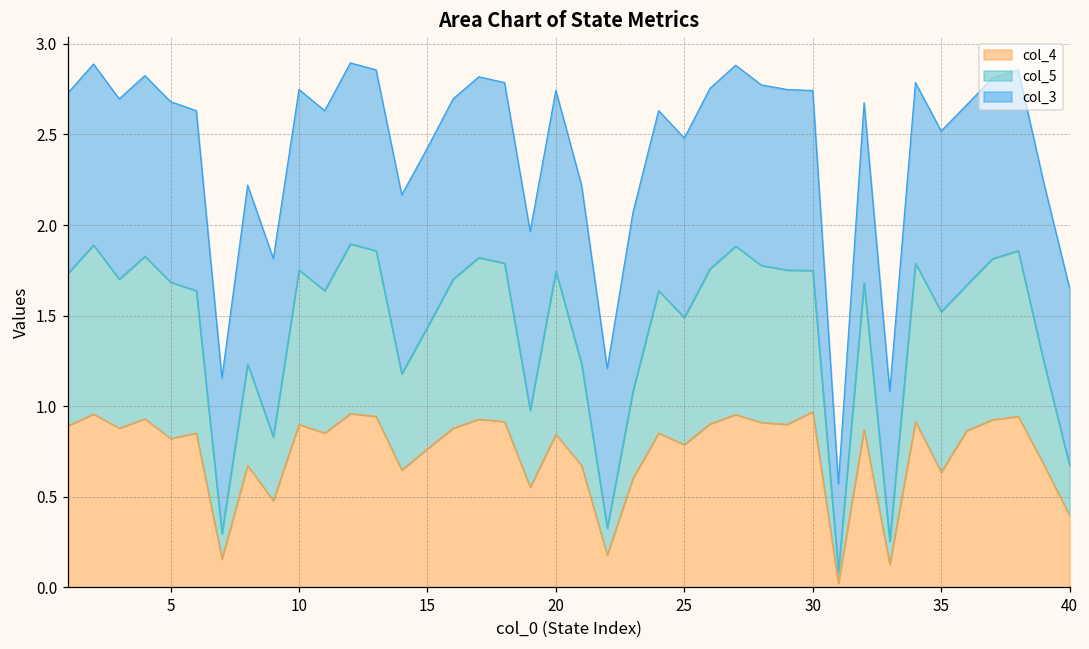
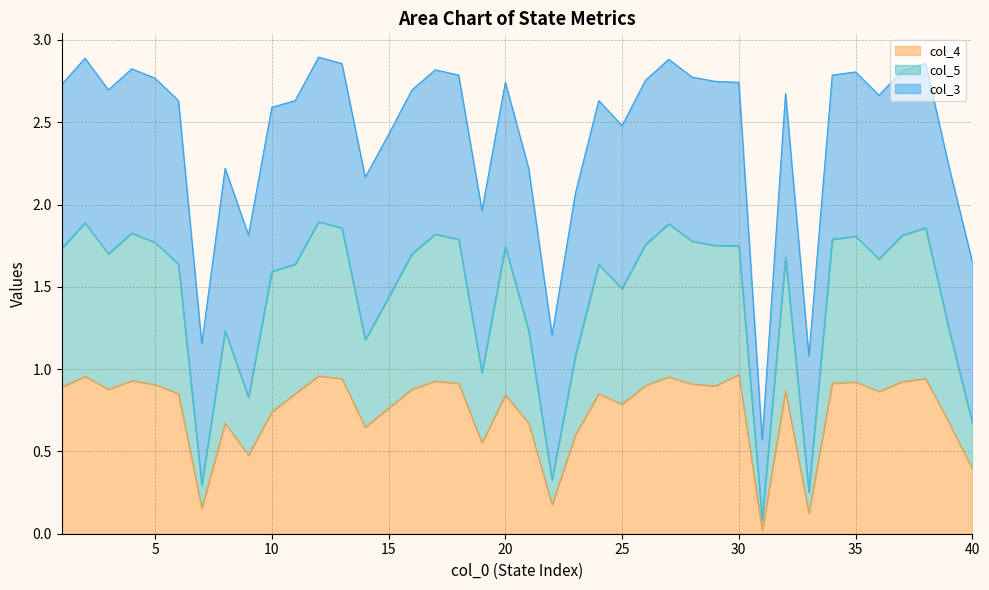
  {
    "col_4": {
-     "5": 0.82,
-     "10": 0.90,
+     "5": 0.91,
+     "10": 0.74,
      "15": 0.76,
      "20": 0.84,
      "25": 0.79,
      "30": 0.97,
-     "35": 0.64,
+     "35": 0.92,
      "40": 0.40
    }
  }
